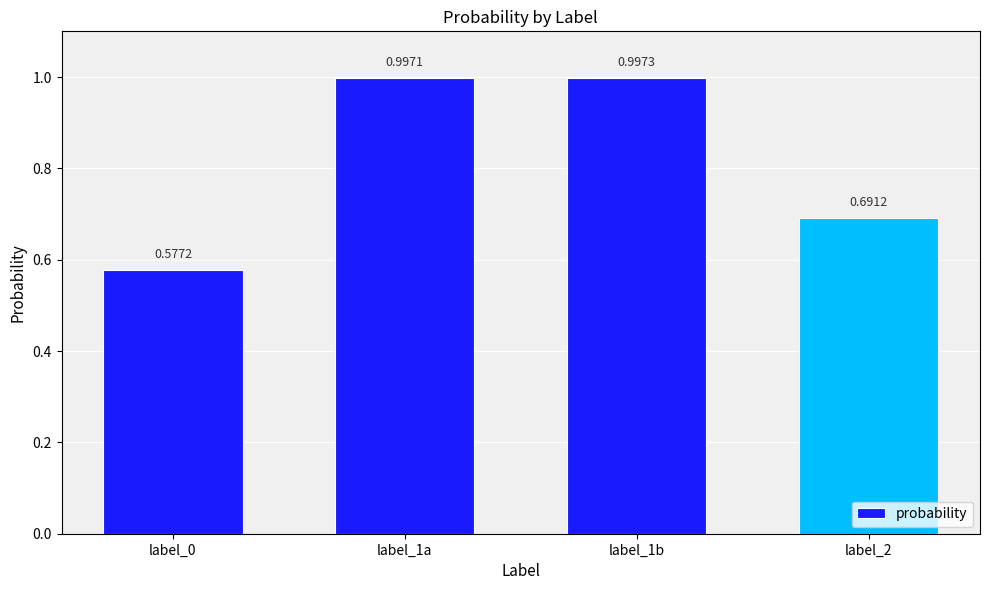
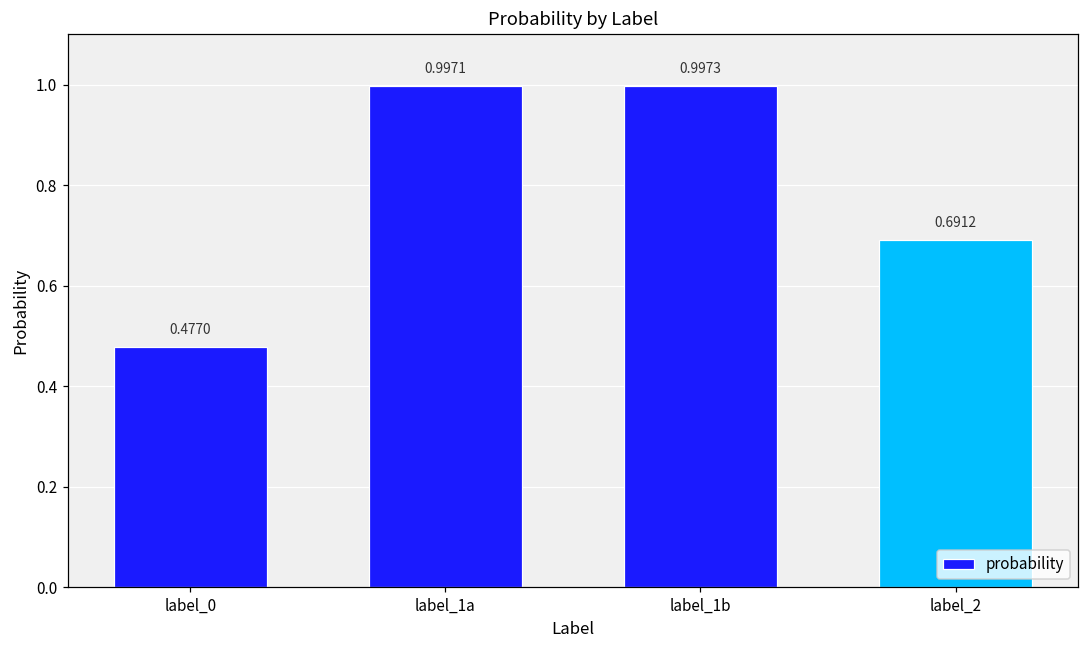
  {
-   "label_0": 0.5772,
+   "label_0": 0.4770,
    "label_1a": 0.9971,
    "label_1b": 0.9973,
    "label_2": 0.6912
  }
